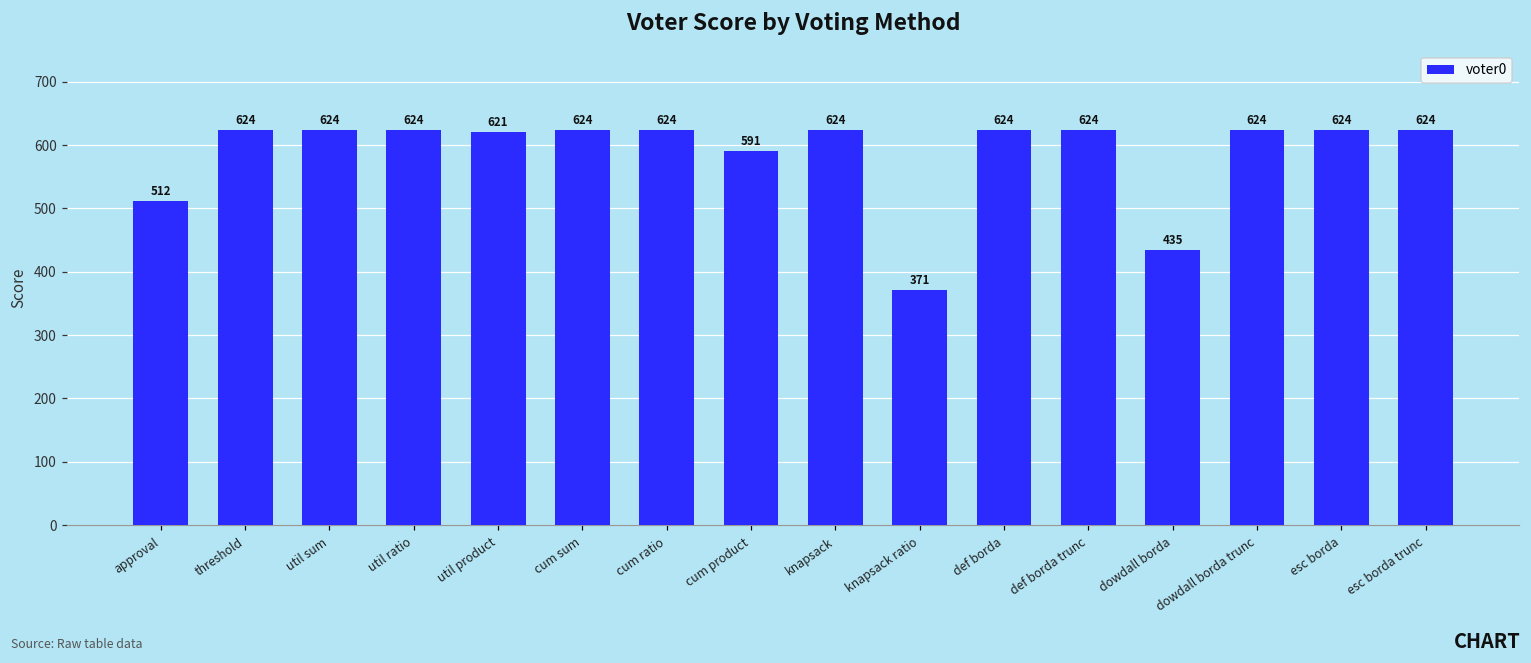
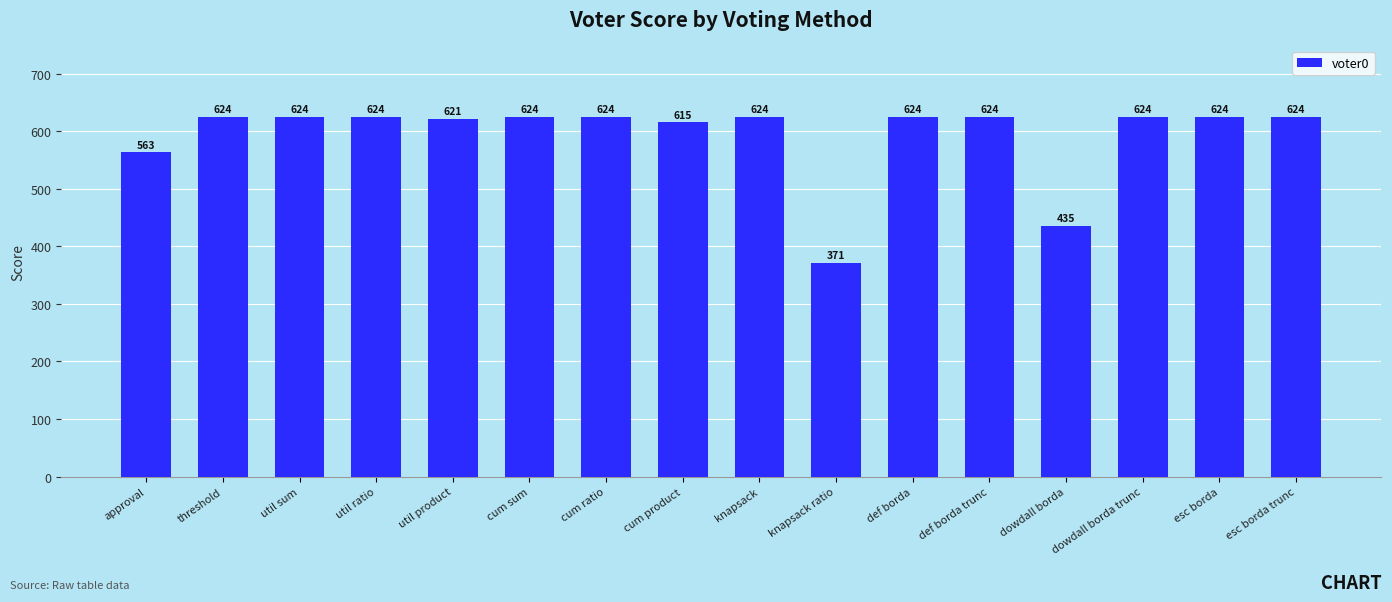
  {
-   "approval": 512,
+   "approval": 563,
    "threshold": 624,
    "util sum": 624,
    "util ratio": 624,
    "util product": 621,
    "cum sum": 624,
    "cum ratio": 624,
-   "cum product": 591,
+   "cum product": 615,
    "knapsack": 624,
    "knapsack ratio": 371,
    "def borda": 624,
    "def borda trunc": 624,
    "dowdall borda": 435,
    "dowdall borda trunc": 624,
    "esc borda": 624,
    "esc borda trunc": 624
  }
